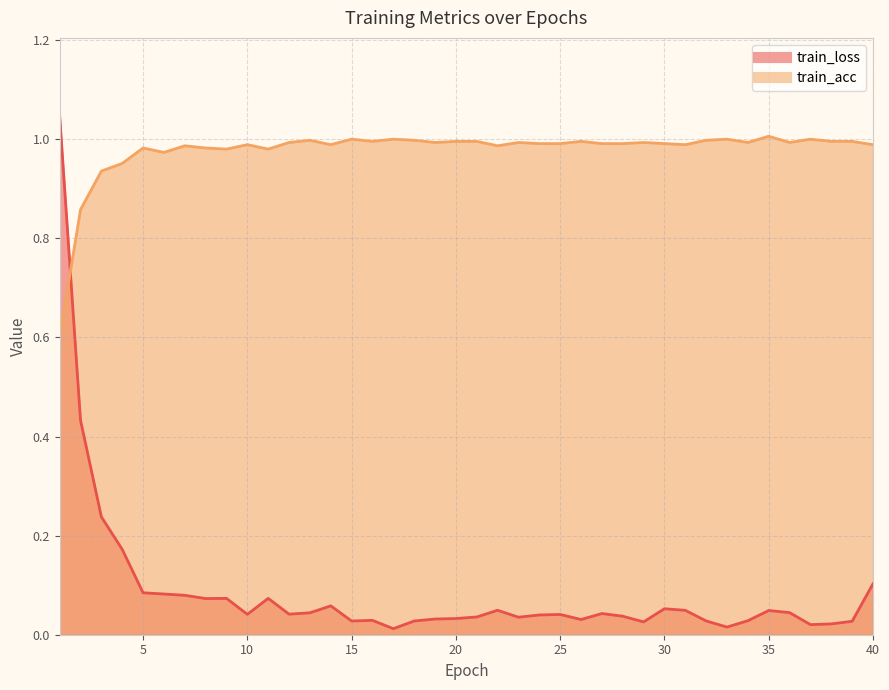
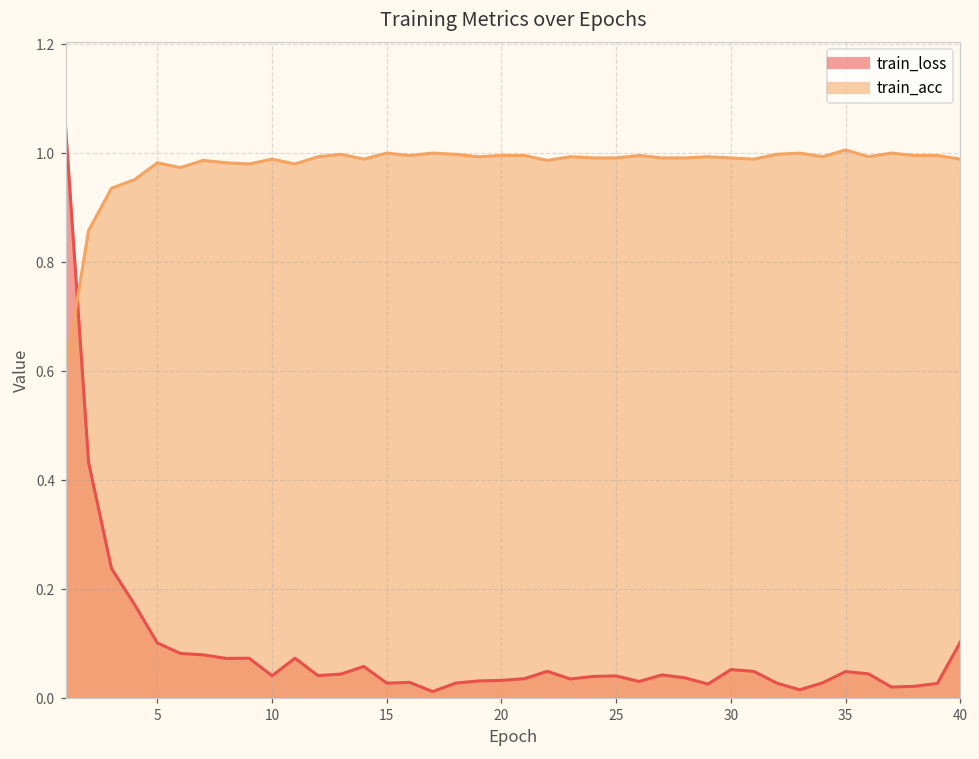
  {
    "train_loss": {
-     "5": 0.08,
+     "5": 0.10,
      "10": 0.04,
      "15": 0.03,
      "20": 0.03,
      "25": 0.04,
      "30": 0.05,
      "35": 0.05,
      "40": 0.10
    },
    "train_acc": {
      "5": 0.98,
      "10": 0.99,
      "15": 1.00,
      "20": 1.00,
      "25": 0.99,
      "30": 0.99,
      "35": 1.01,
      "40": 0.99
    }
  }
